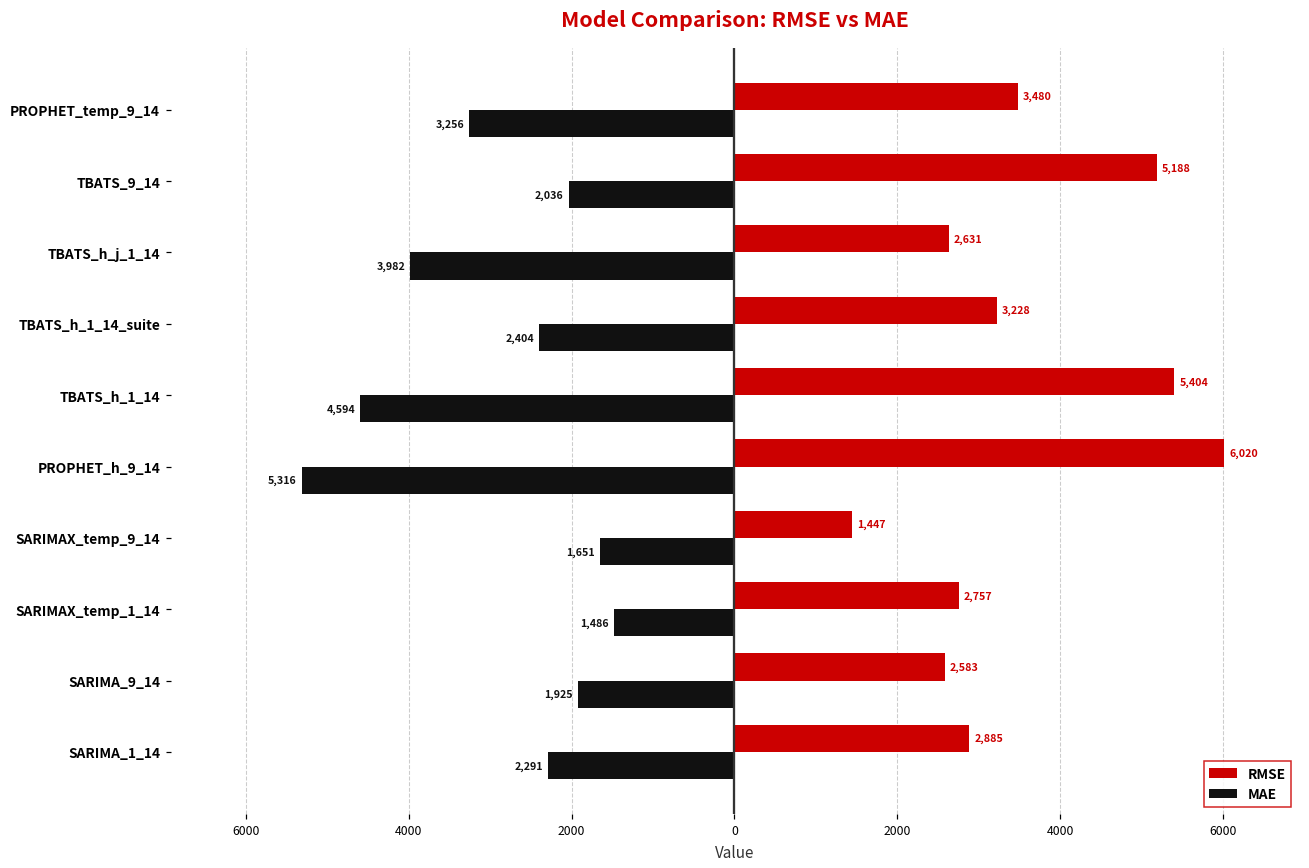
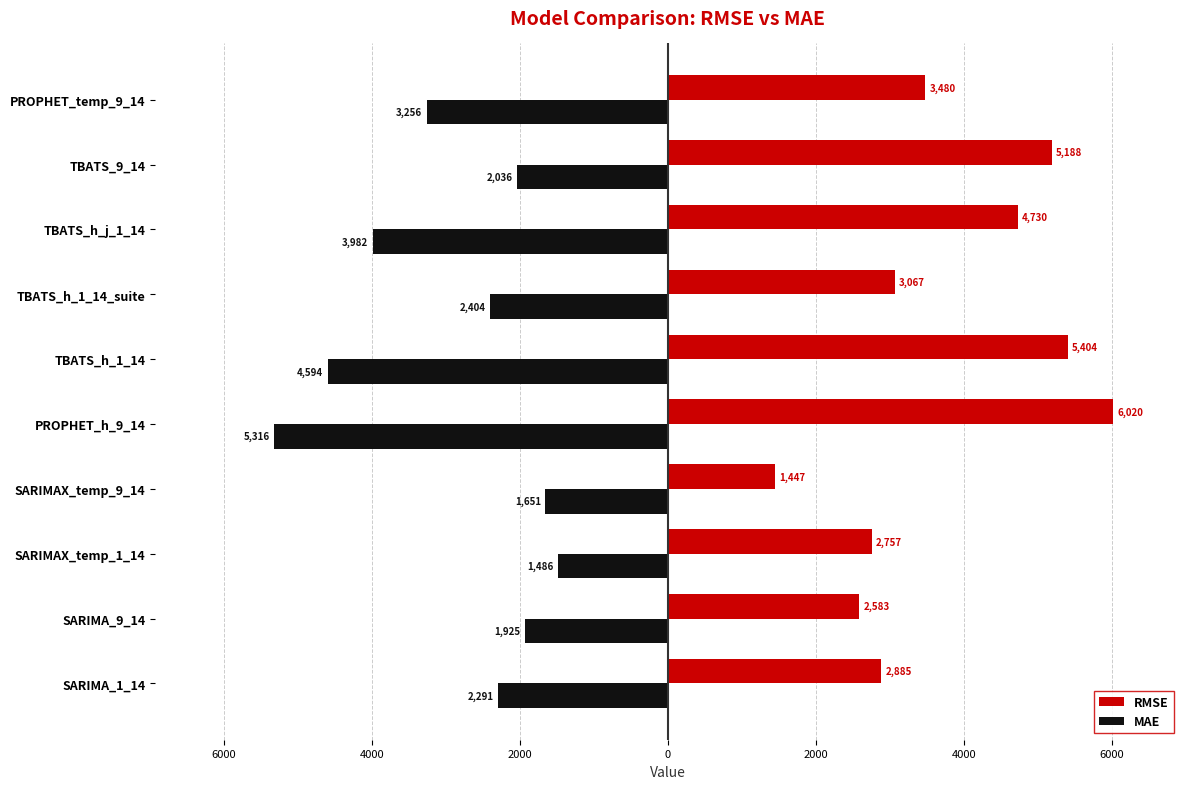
  {
    "RMSE": {
      "PROPHET_temp_9_14": "3,480",
      "TBATS_9_14": "5,188",
-     "TBATS_h_j_1_14": "2,631",
-     "TBATS_h_1_14_suite": "3,228",
+     "TBATS_h_j_1_14": "4,730",
+     "TBATS_h_1_14_suite": "3,067",
      "TBATS_h_1_14": "5,404",
      "PROPHET_h_9_14": "6,020",
      "SARIMAX_temp_9_14": "1,447",
      "SARIMAX_temp_1_14": "2,757",
      "SARIMA_9_14": "2,583",
      "SARIMA_1_14": "2,885"
    }
  }
